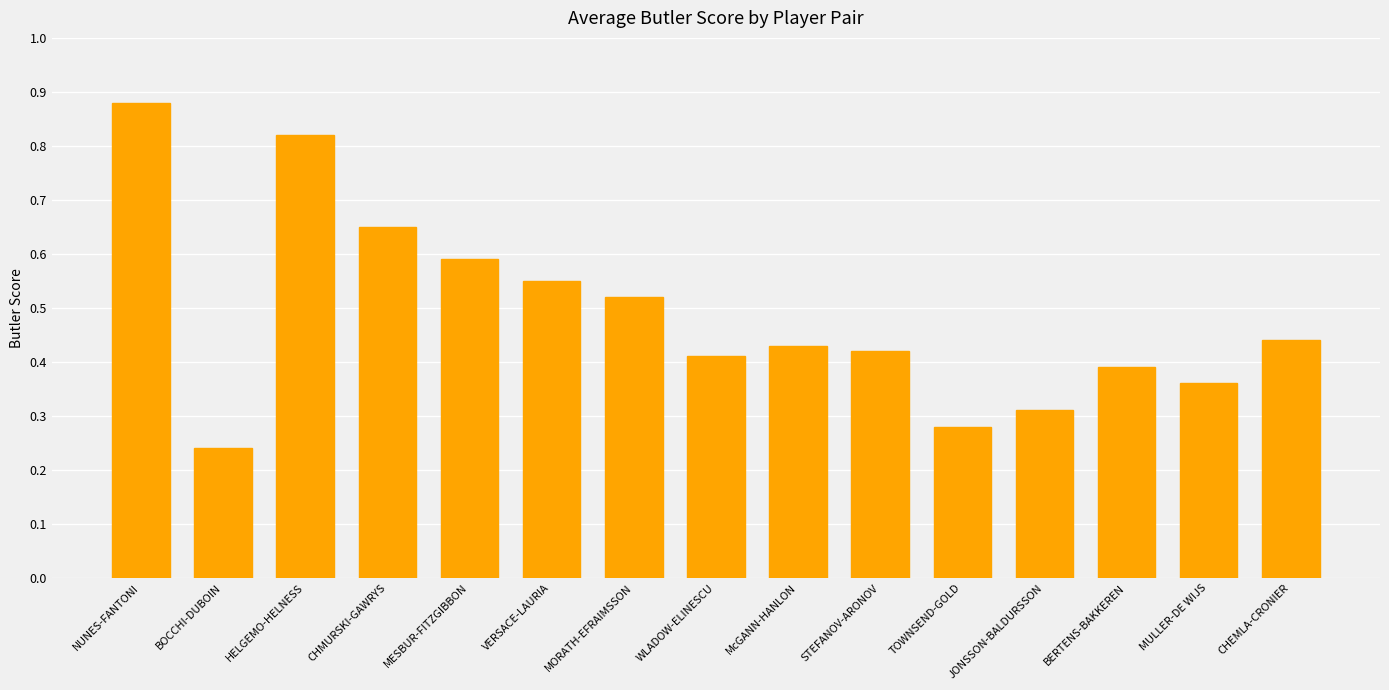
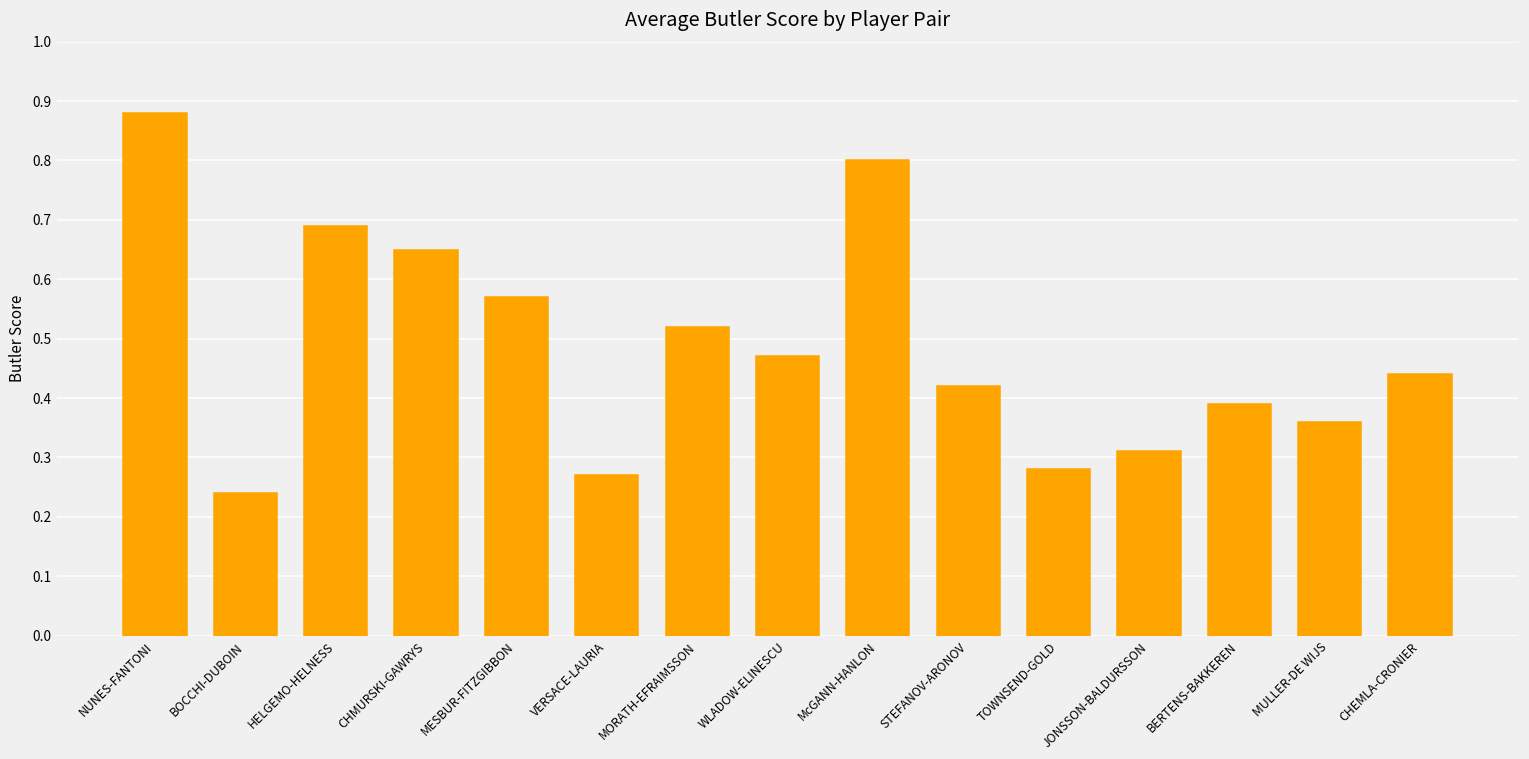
  {
    "NUNES-FANTONI": 0.88,
    "BOCCHI-DUBOIN": 0.24,
-   "HELGEMO-HELNESS": 0.82,
+   "HELGEMO-HELNESS": 0.69,
    "CHMURSKI-GAWRYS": 0.65,
-   "MESBUR-FITZGIBBON": 0.59,
-   "VERSACE-LAURIA": 0.55,
+   "MESBUR-FITZGIBBON": 0.57,
+   "VERSACE-LAURIA": 0.27,
    "MORATH-EFRAIMSSON": 0.52,
-   "WLADOW-ELINESCU": 0.41,
-   "McGANN-HANLON": 0.43,
+   "WLADOW-ELINESCU": 0.47,
+   "McGANN-HANLON": 0.80,
    "STEFANOV-ARONOV": 0.42,
    "TOWNSEND-GOLD": 0.28,
    "JONSSON-BALDURSSON": 0.31,
    "BERTENS-BAKKEREN": 0.39,
    "MULLER-DE WIJS": 0.36,
    "CHEMLA-CRONIER": 0.44
  }
